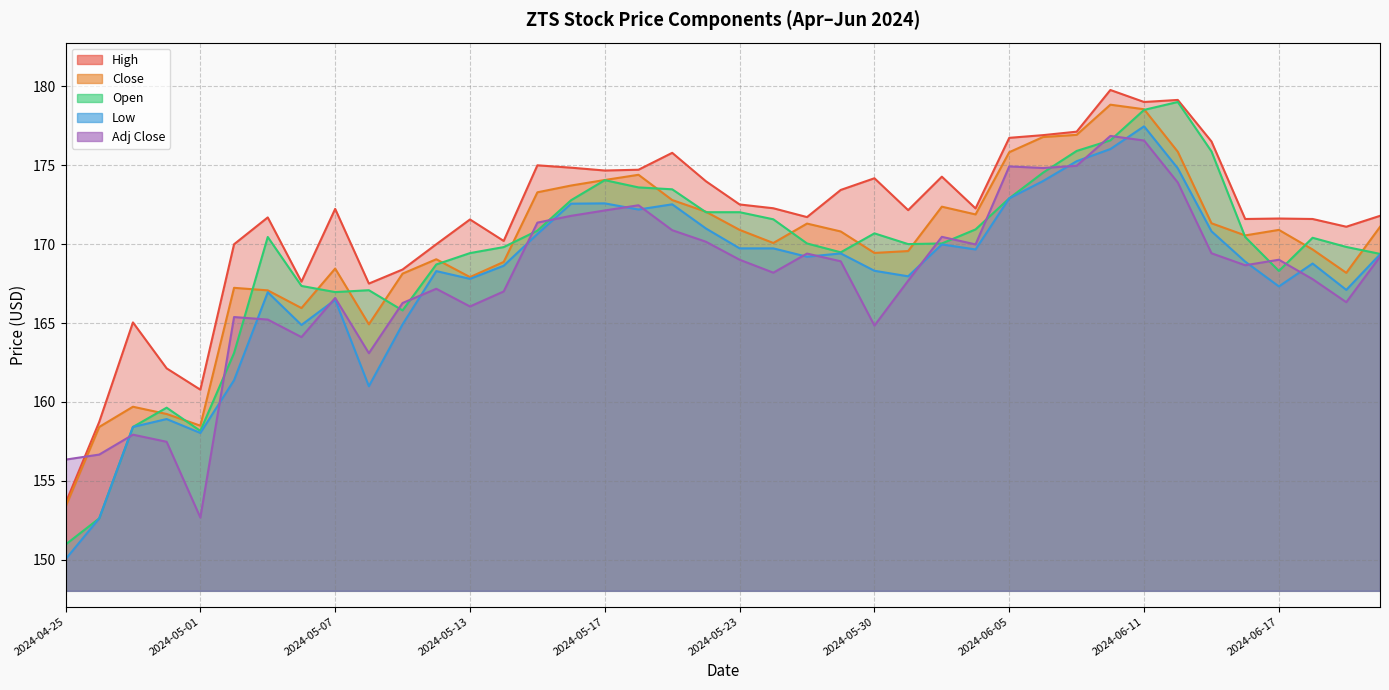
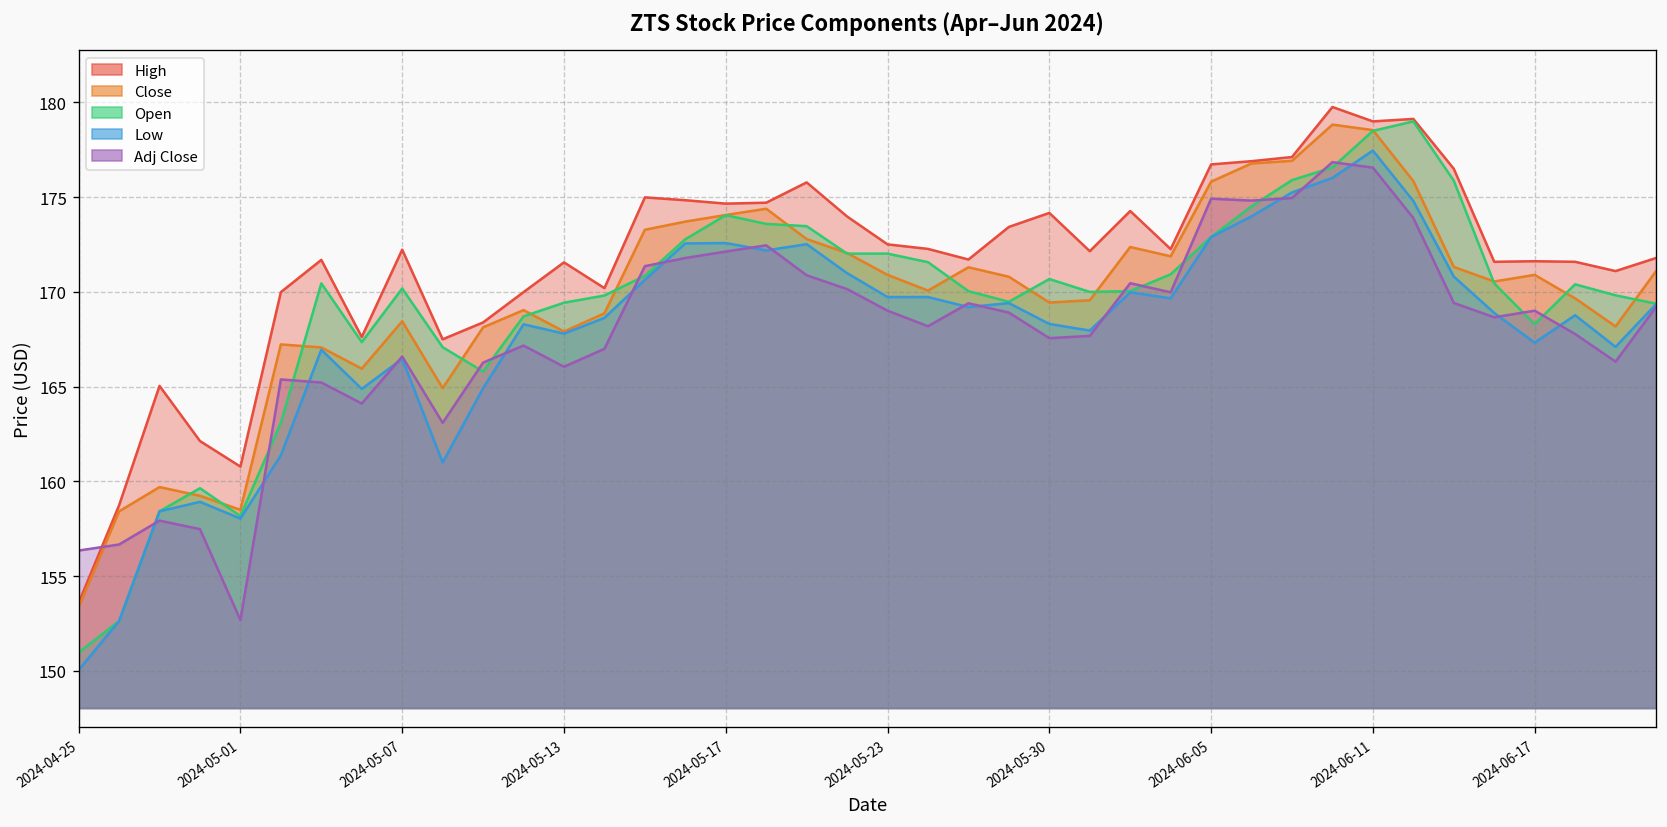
  {
    "Open": {
      "2024-04-25": 151.0,
-     "2024-05-07": 167.0,
+     "2024-05-07": 170.2,
      "2024-05-13": 169.4,
      "2024-05-23": 172.0,
      "2024-05-30": 170.7,
      "2024-06-17": 168.3
    },
    "Low": {
      "2024-04-25": 150.0,
      "2024-05-17": 172.6,
      "2024-05-23": 169.7,
      "2024-05-30": 168.3,
      "2024-06-11": 177.5,
      "2024-06-17": 167.3
    },
    "Adj Close": {
      "2024-04-25": 156.4,
      "2024-05-01": 152.7,
      "2024-05-13": 166.1,
      "2024-05-17": 172.1,
      "2024-05-23": 169.0,
-     "2024-05-30": 164.8,
+     "2024-05-30": 167.6,
      "2024-06-05": 174.9,
      "2024-06-11": 176.6,
      "2024-06-17": 169.0
    }
  }
